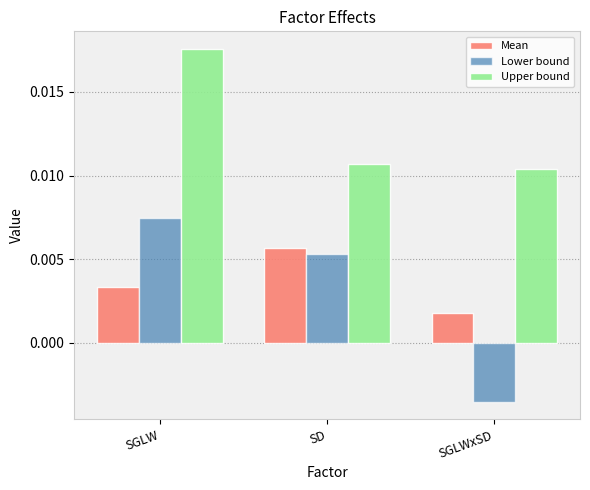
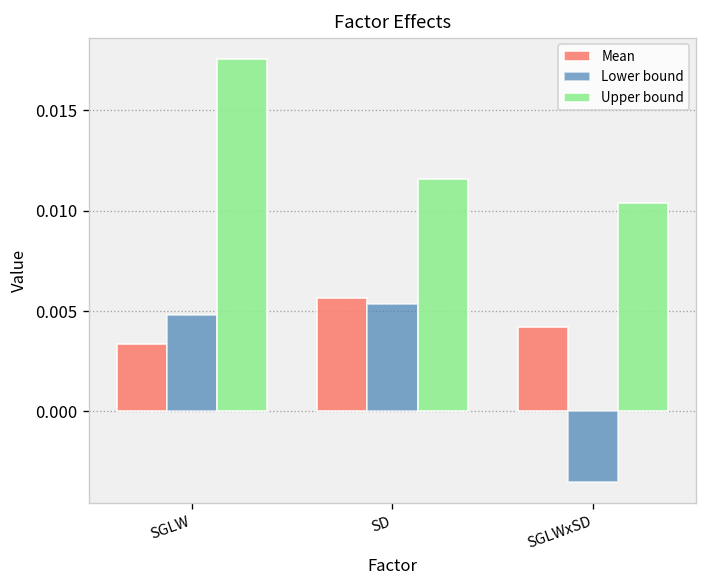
  {
    "Mean": {
      "SGLW": 0.0033,
      "SD": 0.0056,
-     "SGLWxSD": 0.0018
+     "SGLWxSD": 0.0042
    },
    "Lower bound": {
-     "SGLW": 0.0075,
+     "SGLW": 0.0048,
      "SD": 0.0053,
      "SGLWxSD": -0.0035
    },
    "Upper bound": {
      "SGLW": 0.0176,
-     "SD": 0.0107,
+     "SD": 0.0116,
      "SGLWxSD": 0.0104
    }
  }
